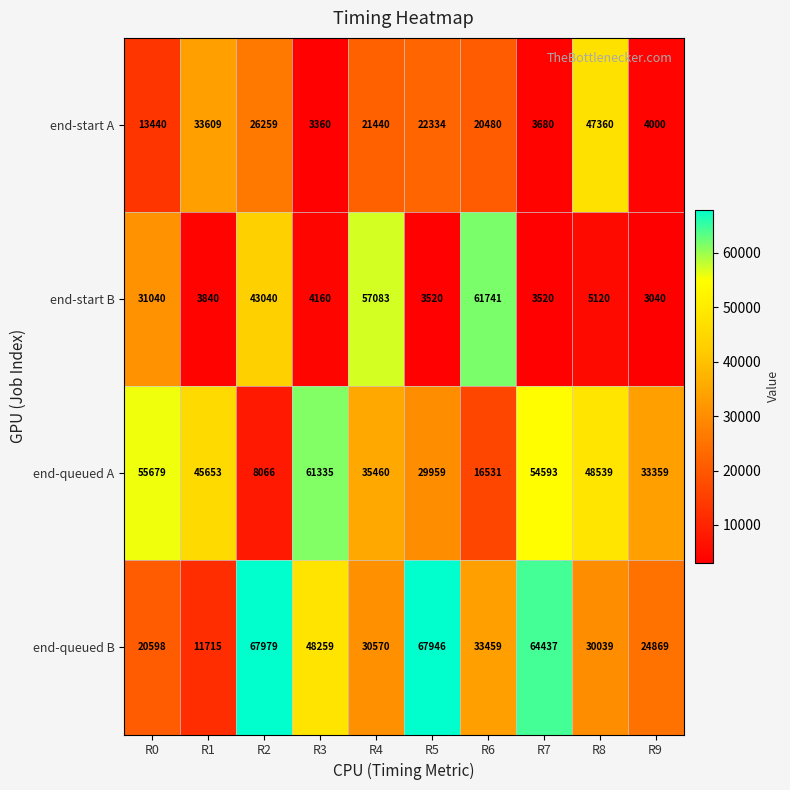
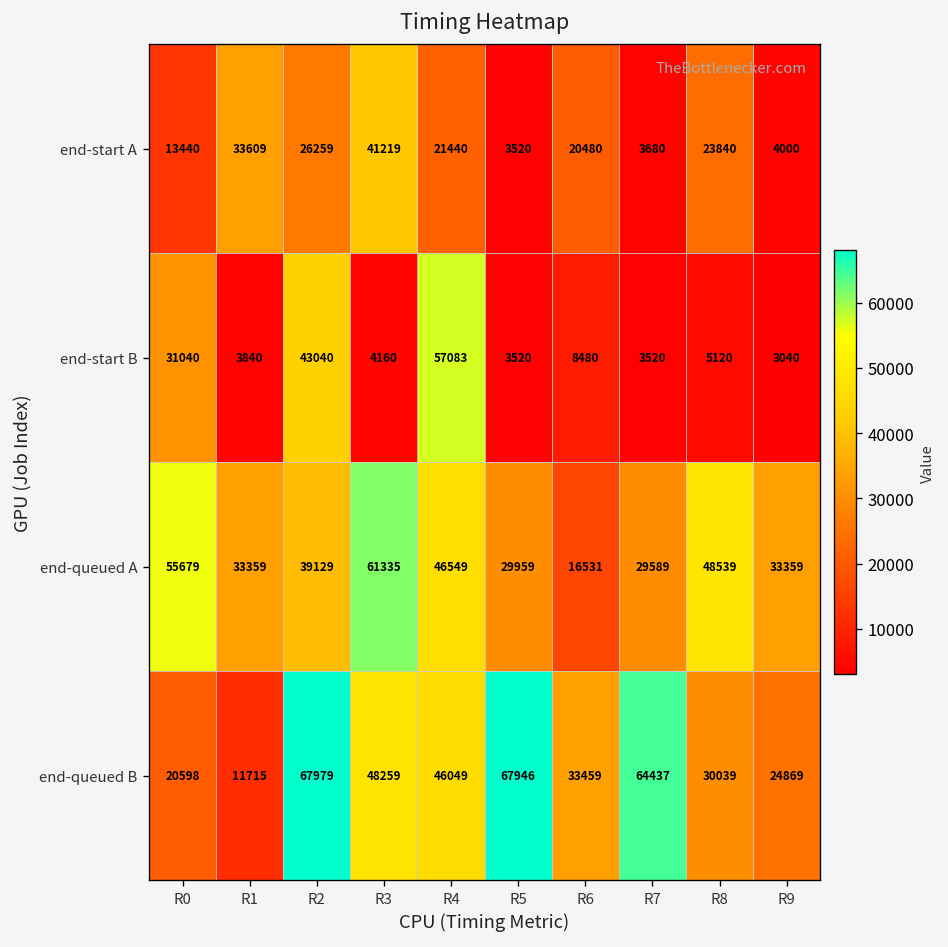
  {
    "end-start A": {
      "R0": 13440,
      "R1": 33609,
      "R2": 26259,
-     "R3": 3360,
+     "R3": 41219,
      "R4": 21440,
-     "R5": 22334,
+     "R5": 3520,
      "R6": 20480,
      "R7": 3680,
-     "R8": 47360,
+     "R8": 23840,
      "R9": 4000
    },
    "end-start B": {
      "R0": 31040,
      "R1": 3840,
      "R2": 43040,
      "R3": 4160,
      "R4": 57083,
      "R5": 3520,
-     "R6": 61741,
+     "R6": 8480,
      "R7": 3520,
      "R8": 5120,
      "R9": 3040
    },
    "end-queued A": {
      "R0": 55679,
-     "R1": 45653,
-     "R2": 8066,
+     "R1": 33359,
+     "R2": 39129,
      "R3": 61335,
-     "R4": 35460,
+     "R4": 46549,
      "R5": 29959,
      "R6": 16531,
-     "R7": 54593,
+     "R7": 29589,
      "R8": 48539,
      "R9": 33359
    },
    "end-queued B": {
      "R0": 20598,
      "R1": 11715,
      "R2": 67979,
      "R3": 48259,
-     "R4": 30570,
+     "R4": 46049,
      "R5": 67946,
      "R6": 33459,
      "R7": 64437,
      "R8": 30039,
      "R9": 24869
    }
  }
